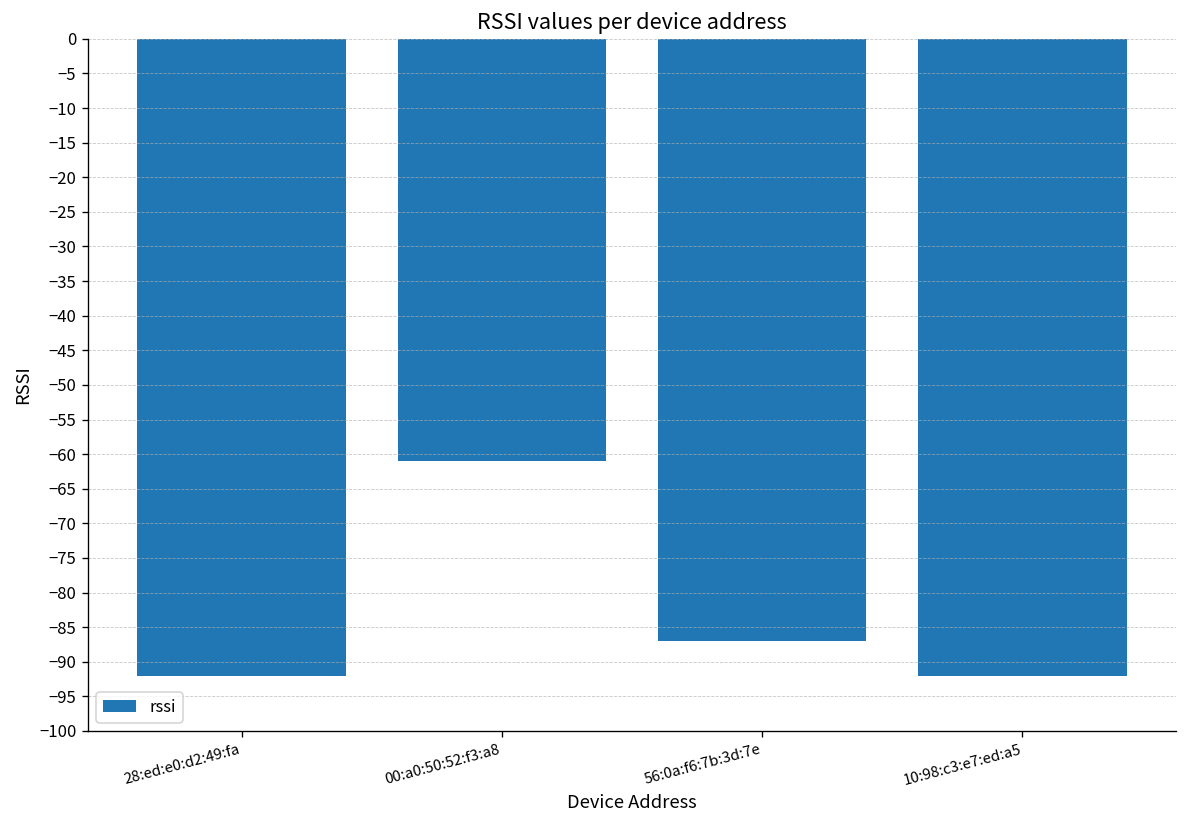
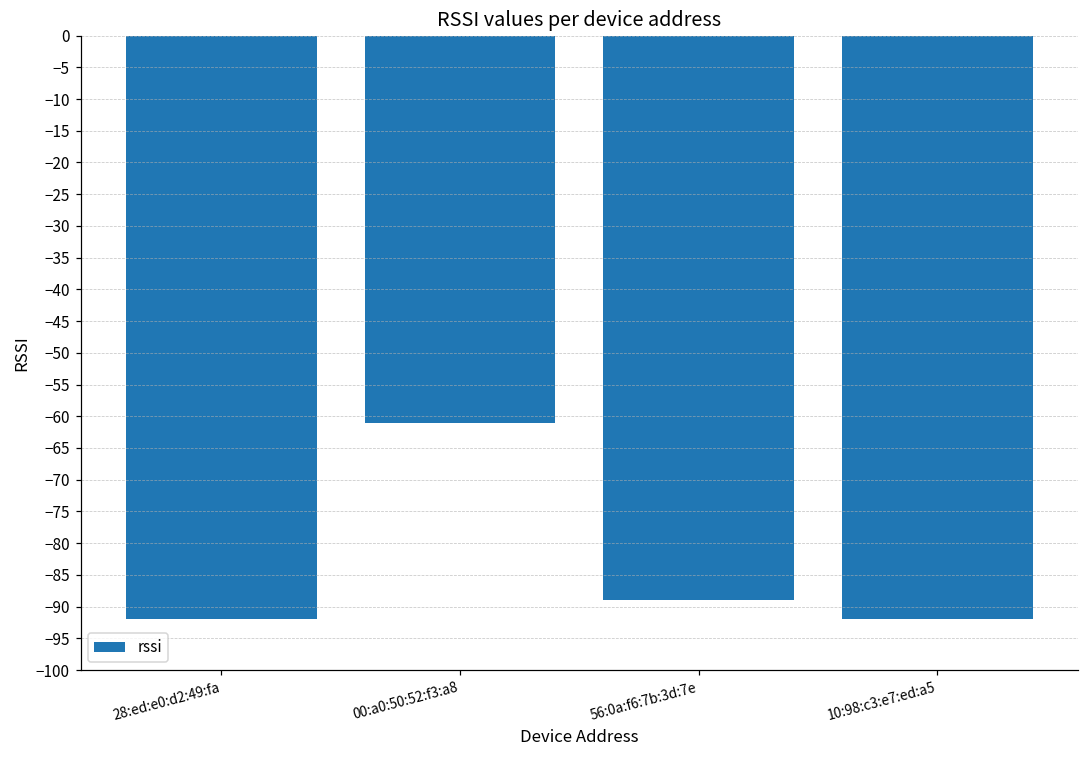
  {
    "28:ed:e0:d2:49:fa": -92,
    "00:a0:50:52:f3:a8": -61,
-   "56:0a:f6:7b:3d:7e": -87,
+   "56:0a:f6:7b:3d:7e": -89,
    "10:98:c3:e7:ed:a5": -92
  }
